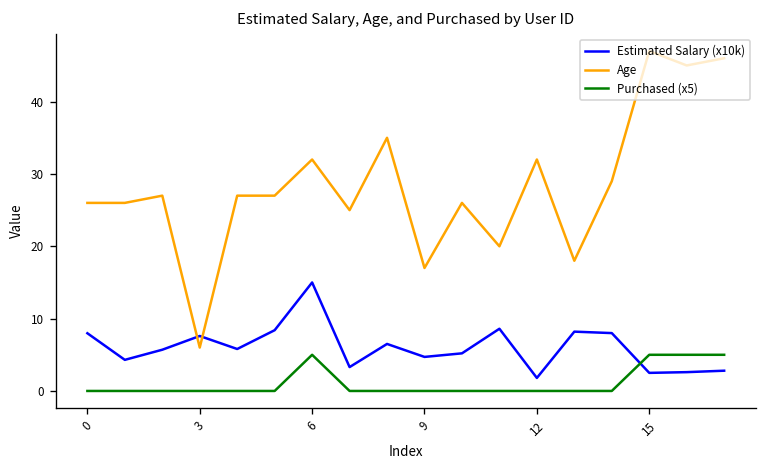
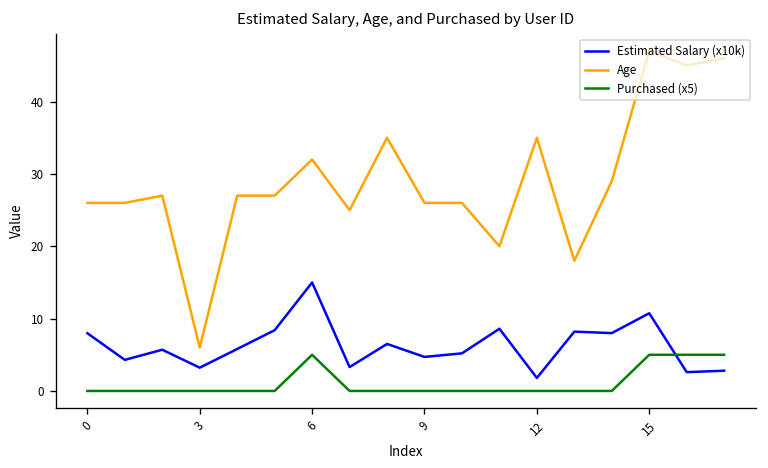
  {
    "Estimated Salary (x10k)": {
      "0": 8,
-     "3": 8,
+     "3": 3,
      "6": 15,
      "9": 5,
      "12": 2,
-     "15": 3
+     "15": 11
    },
    "Age": {
      "0": 26,
      "3": 6,
      "6": 32,
-     "9": 17,
-     "12": 32
+     "9": 26,
+     "12": 35
    },
    "Purchased (x5)": {
      "0": 0,
      "3": 0,
      "6": 5,
      "9": 0,
      "12": 0,
      "15": 5
    }
  }
